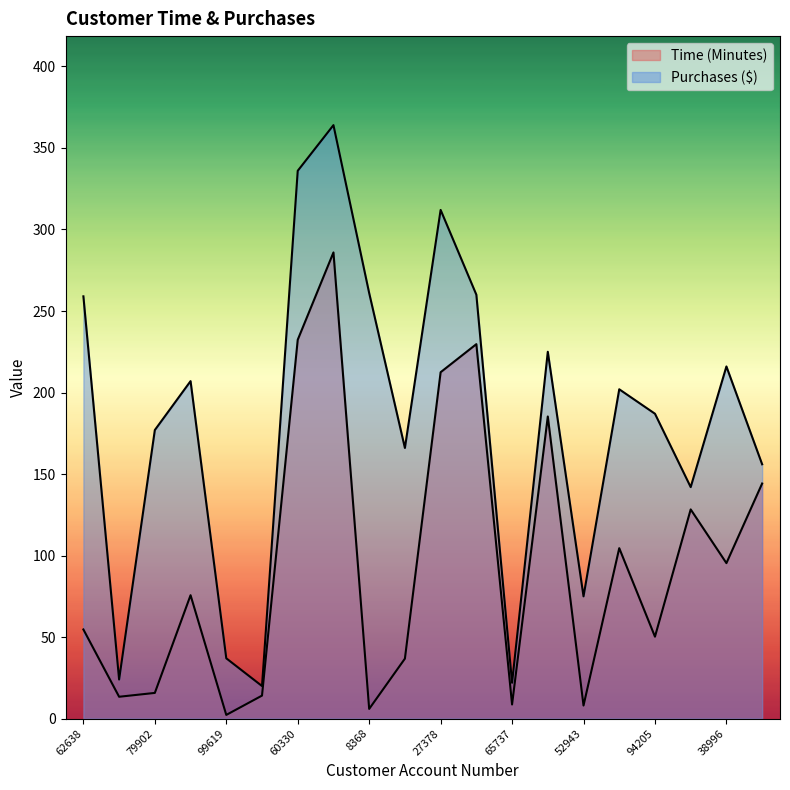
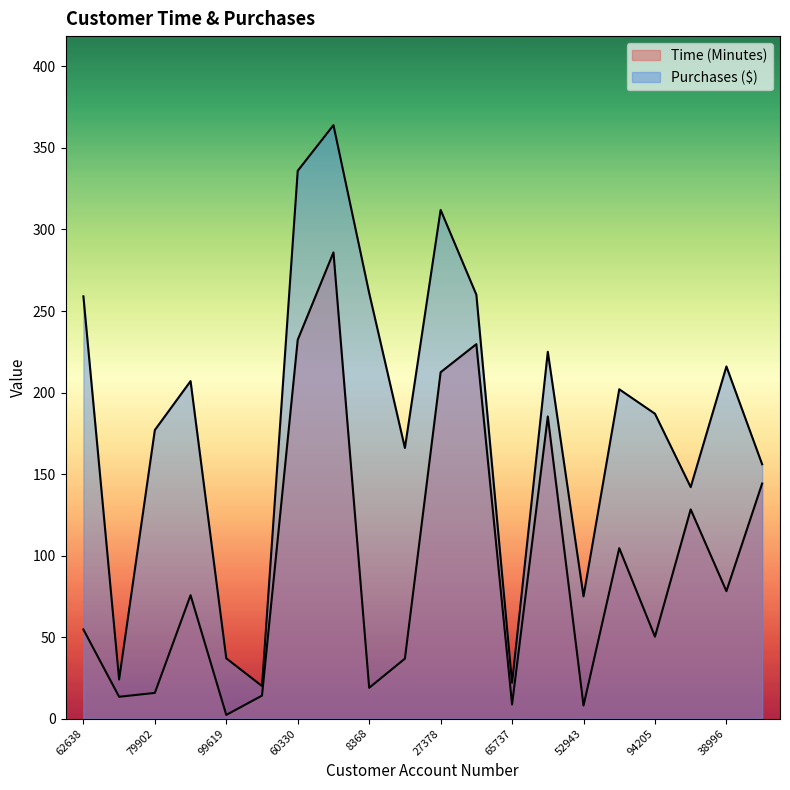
  {
    "Time (Minutes)": {
      "62638": 55,
      "79902": 16,
      "99619": 2,
      "60330": 232,
-     "8368": 6,
+     "8368": 19,
      "27378": 212,
      "65737": 9,
      "52943": 8,
      "94205": 50,
-     "38996": 95
+     "38996": 78
    },
    "Purchases ($)": {
      "62638": 259,
      "79902": 177,
      "99619": 37,
      "60330": 336,
      "8368": 261,
      "27378": 312,
      "65737": 22,
      "52943": 75,
      "94205": 187,
      "38996": 216
    }
  }
